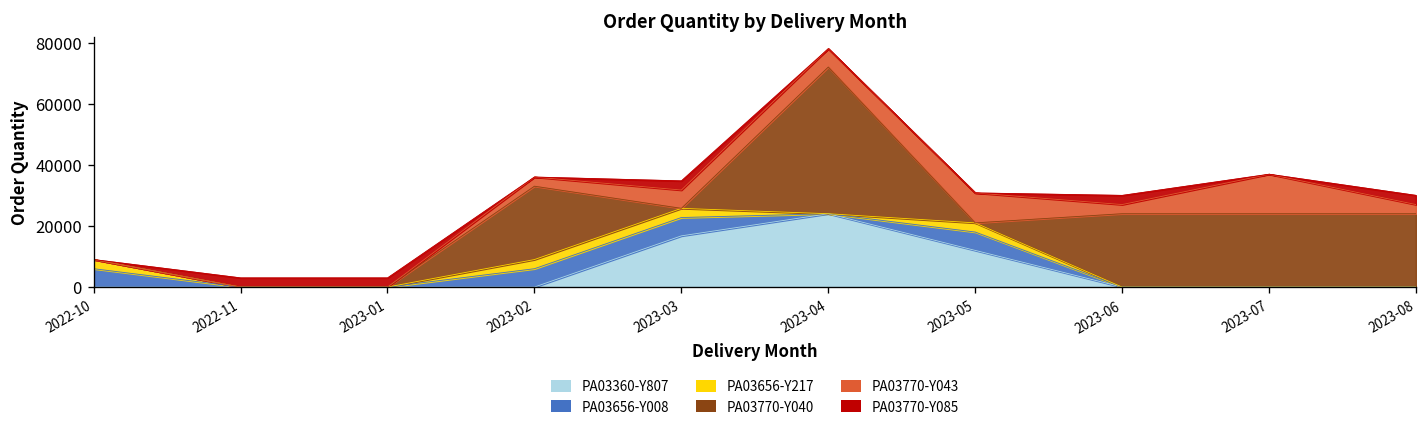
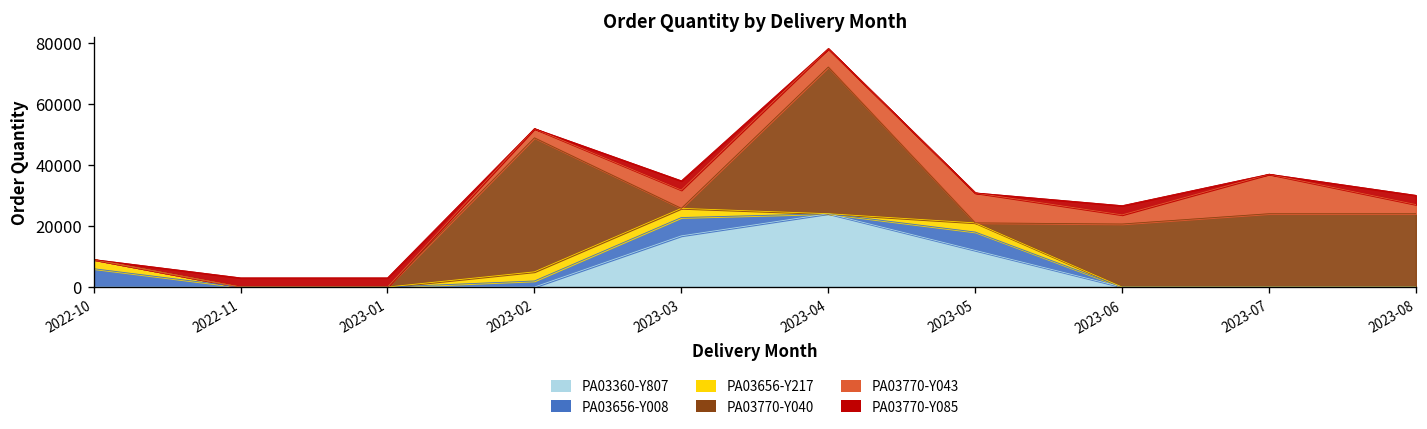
  {
    "PA03360-Y807": {
      "2022-10": 0,
      "2023-02": 0,
      "2023-03": 17000,
      "2023-05": 12000
    },
    "PA03656-Y008": {
      "2022-10": 6000,
-     "2023-02": 6000,
+     "2023-02": 2000,
      "2023-03": 6000,
      "2023-05": 6000
    },
    "PA03656-Y217": {
      "2023-02": 3000
    },
    "PA03770-Y040": {
-     "2023-02": 24000,
+     "2023-02": 44000,
      "2023-04": 48000,
-     "2023-06": 24000,
+     "2023-06": 21000,
      "2023-07": 24000,
      "2023-08": 24000
    },
    "PA03770-Y043": {
      "2023-03": 6000,
      "2023-06": 3000,
      "2023-08": 3000
    },
    "PA03770-Y085": {
      "2022-11": 3000,
      "2023-01": 3000,
      "2023-03": 3000,
      "2023-06": 3000,
      "2023-08": 3000
    }
  }
